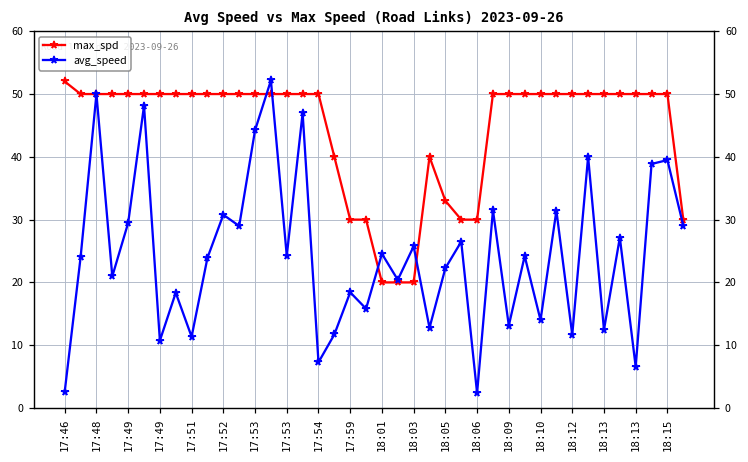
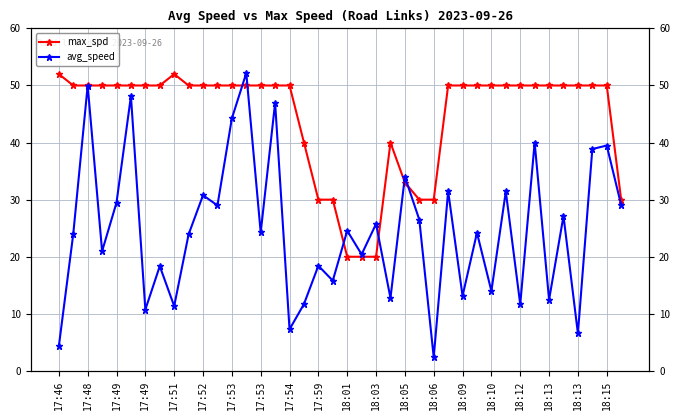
  {
    "max_spd": {
      "17:46": 52,
-     "17:51": 50,
+     "17:51": 52,
      "18:01": 20,
      "18:05": 33
    },
    "avg_speed": {
-     "17:46": 3,
+     "17:46": 4,
      "17:51": 11,
      "18:01": 25,
-     "18:05": 22
+     "18:05": 34
    }
  }
